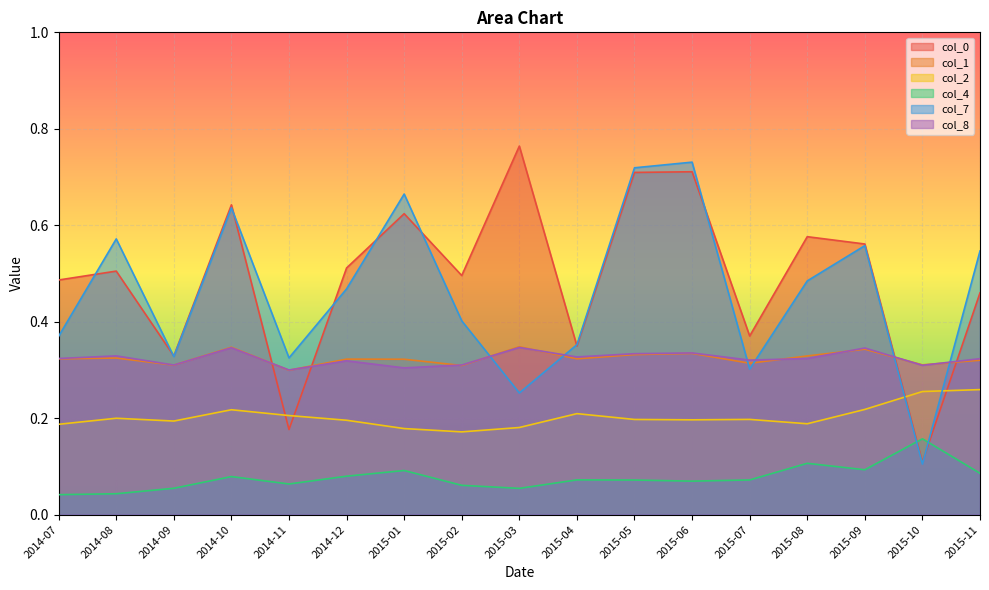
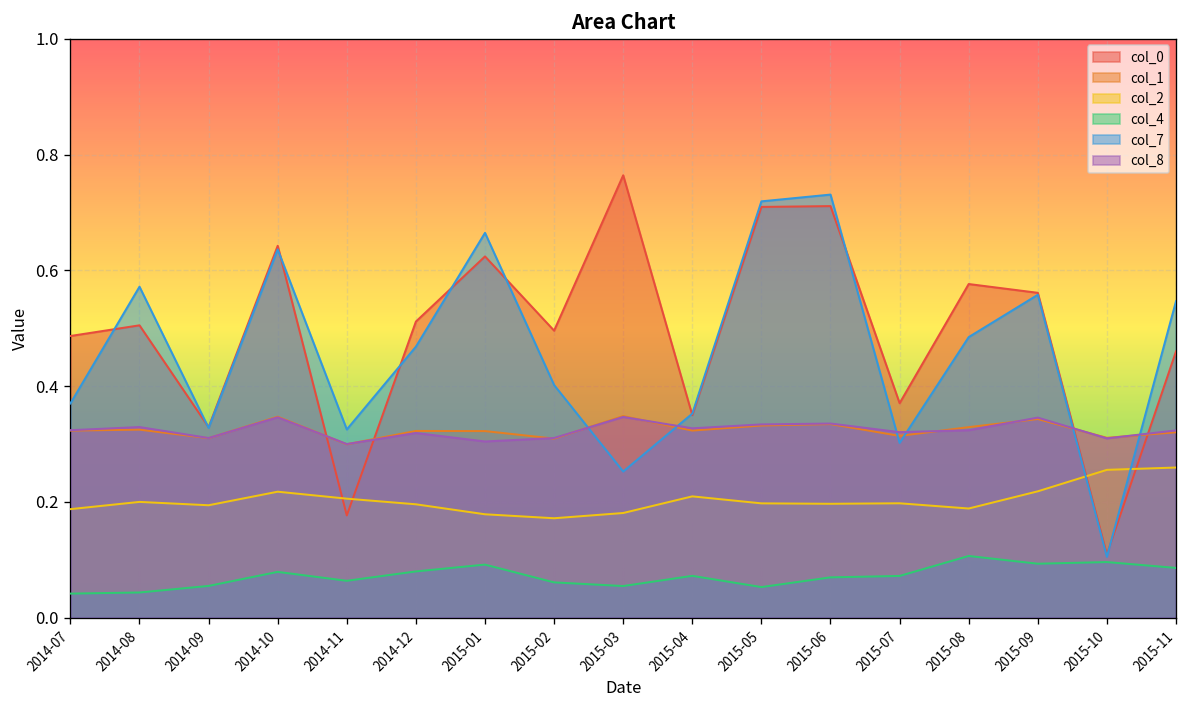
  {
    "col_4": {
      "2014-07": 0.04,
      "2014-08": 0.04,
      "2014-09": 0.05,
      "2014-10": 0.08,
      "2014-11": 0.06,
      "2014-12": 0.08,
      "2015-01": 0.09,
      "2015-02": 0.06,
      "2015-03": 0.05,
      "2015-04": 0.07,
-     "2015-05": 0.07,
+     "2015-05": 0.05,
      "2015-06": 0.07,
      "2015-07": 0.07,
      "2015-08": 0.11,
      "2015-09": 0.09,
-     "2015-10": 0.16,
+     "2015-10": 0.10,
      "2015-11": 0.09
    },
    "col_7": {
      "2014-07": 0.37,
      "2014-08": 0.57,
      "2014-10": 0.64,
      "2014-11": 0.33,
      "2014-12": 0.47,
      "2015-01": 0.66,
      "2015-02": 0.40,
      "2015-03": 0.25,
      "2015-05": 0.72,
      "2015-06": 0.73,
      "2015-07": 0.30,
      "2015-08": 0.48,
      "2015-11": 0.55
    },
    "col_8": {
      "2015-01": 0.30,
      "2015-07": 0.32,
      "2015-08": 0.32
    }
  }
